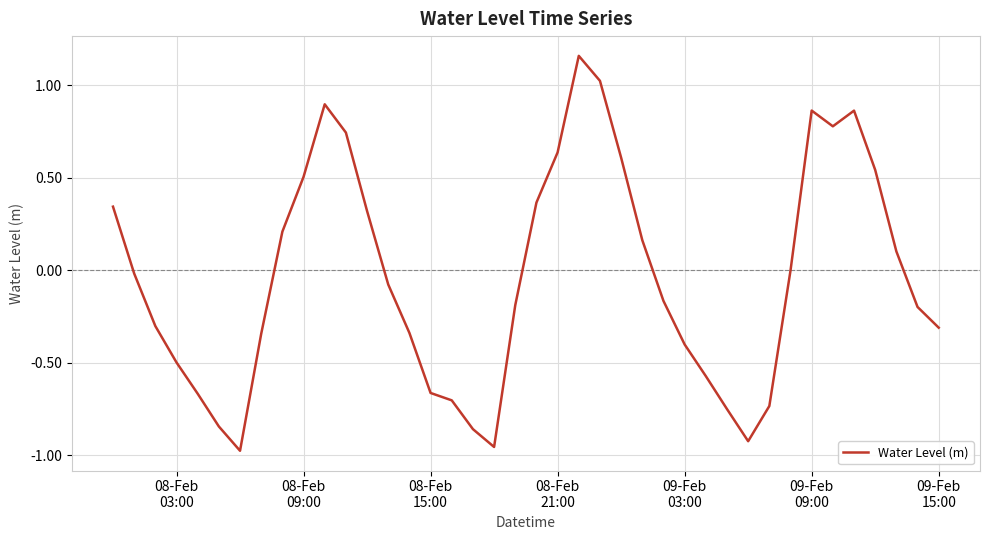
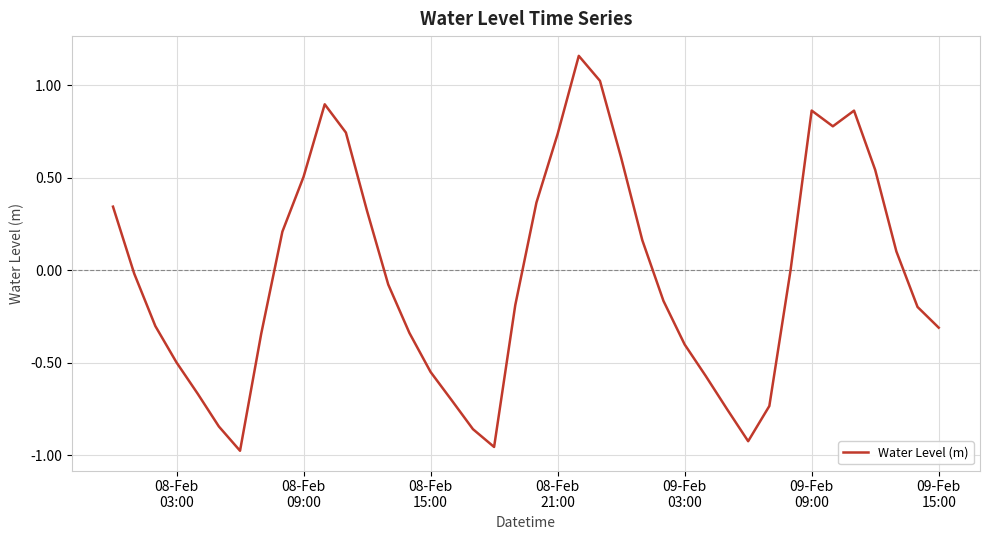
  {
    "08-Feb 03:00": -0.50,
    "08-Feb 09:00": 0.50,
-   "08-Feb 15:00": -0.66,
-   "08-Feb 21:00": 0.64,
+   "08-Feb 15:00": -0.55,
+   "08-Feb 21:00": 0.74,
    "09-Feb 03:00": -0.40,
    "09-Feb 09:00": 0.86,
    "09-Feb 15:00": -0.31
  }
